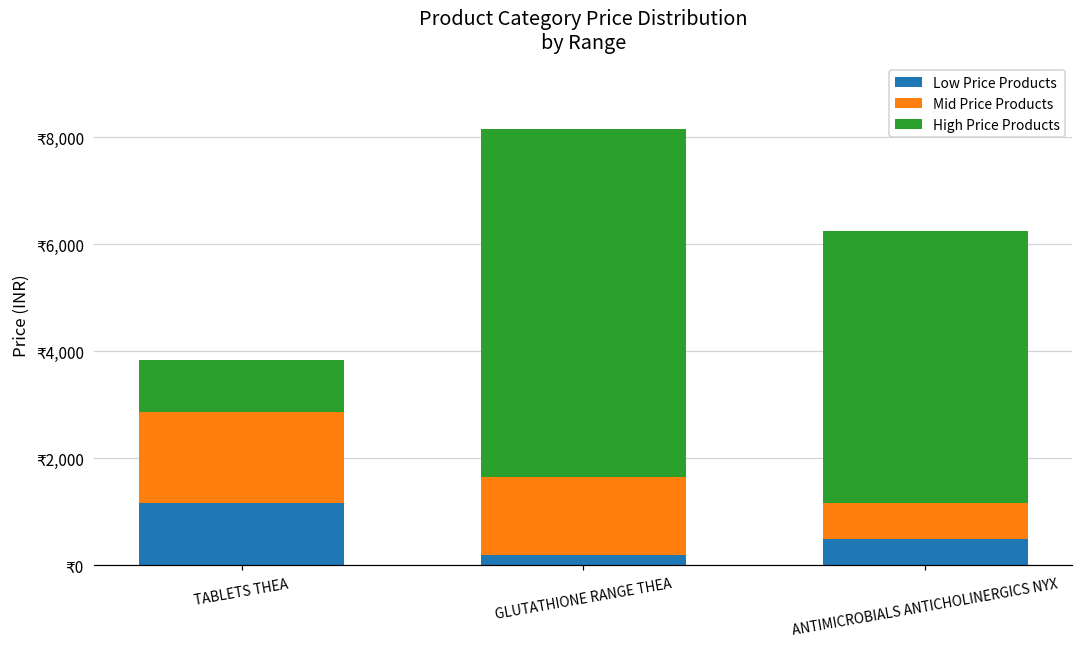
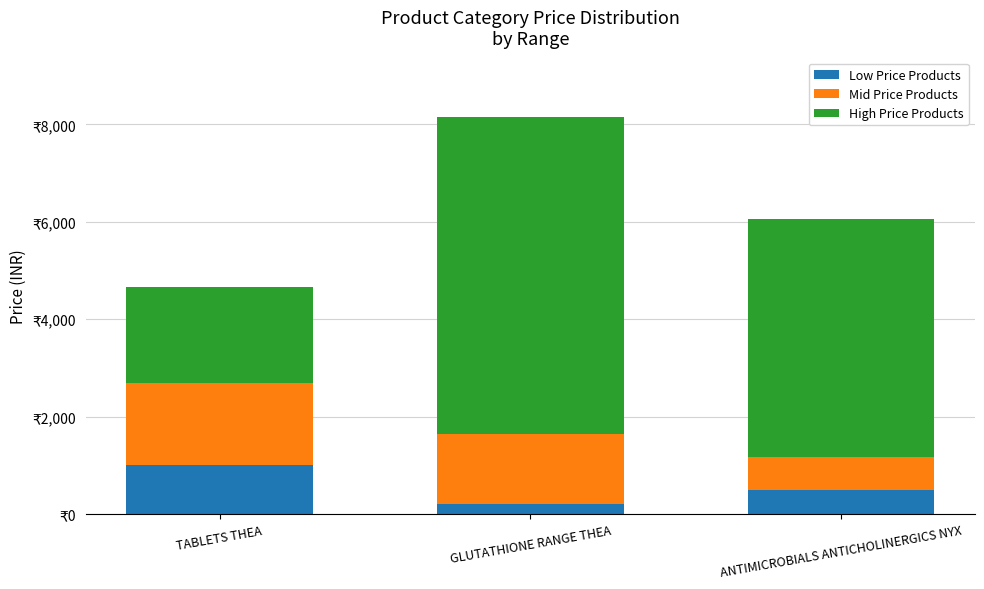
  {
    "Low Price Products": {
-     "TABLETS THEA": "₹1,200",
+     "TABLETS THEA": "₹1,000",
      "GLUTATHIONE RANGE THEA": "₹200",
      "ANTIMICROBIALS ANTICHOLINERGICS NYX": "₹500"
    },
    "Mid Price Products": {
      "TABLETS THEA": "₹1,700",
      "GLUTATHIONE RANGE THEA": "₹1,500",
      "ANTIMICROBIALS ANTICHOLINERGICS NYX": "₹700"
    },
    "High Price Products": {
-     "TABLETS THEA": "₹1,000",
+     "TABLETS THEA": "₹2,000",
      "GLUTATHIONE RANGE THEA": "₹6,500",
-     "ANTIMICROBIALS ANTICHOLINERGICS NYX": "₹5,100"
+     "ANTIMICROBIALS ANTICHOLINERGICS NYX": "₹4,900"
    }
  }
